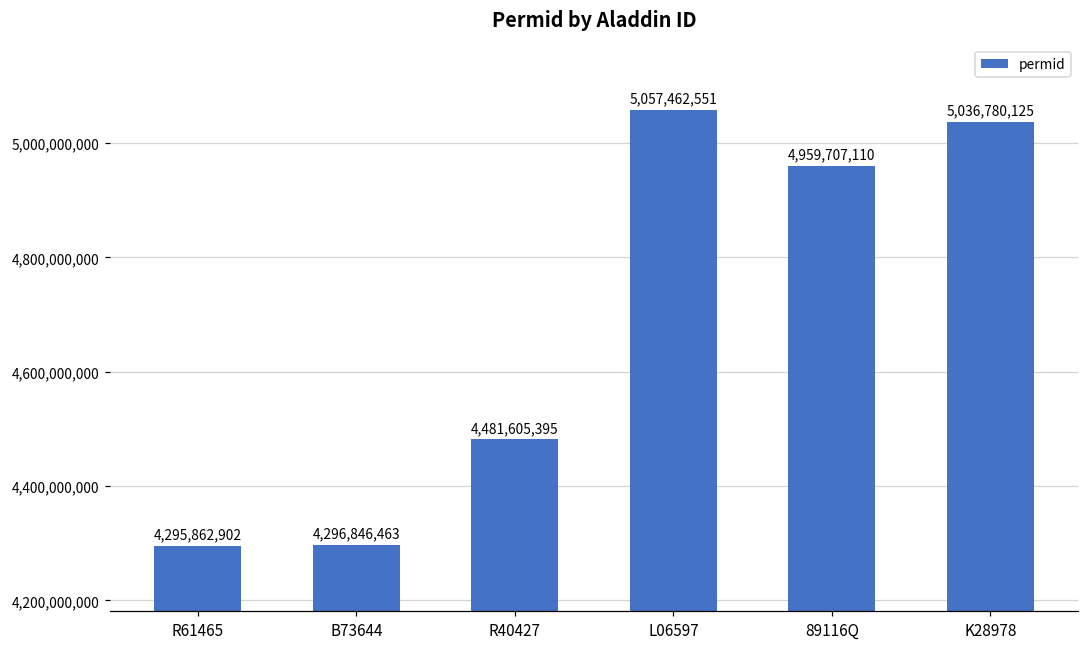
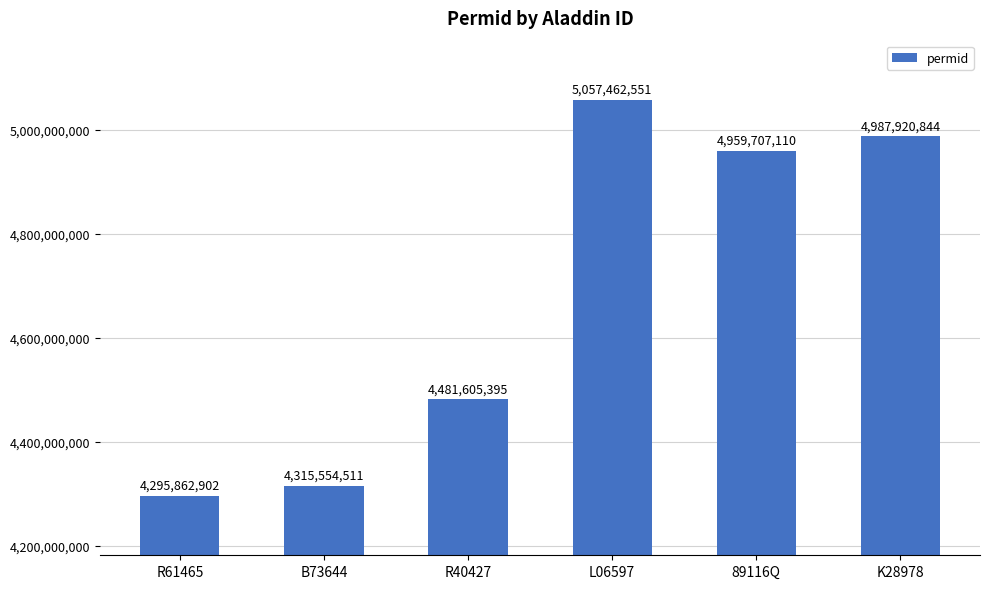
  {
    "R61465": "4,295,862,902",
-   "B73644": "4,296,846,463",
+   "B73644": "4,315,554,511",
    "R40427": "4,481,605,395",
    "L06597": "5,057,462,551",
    "89116Q": "4,959,707,110",
-   "K28978": "5,036,780,125"
+   "K28978": "4,987,920,844"
  }
